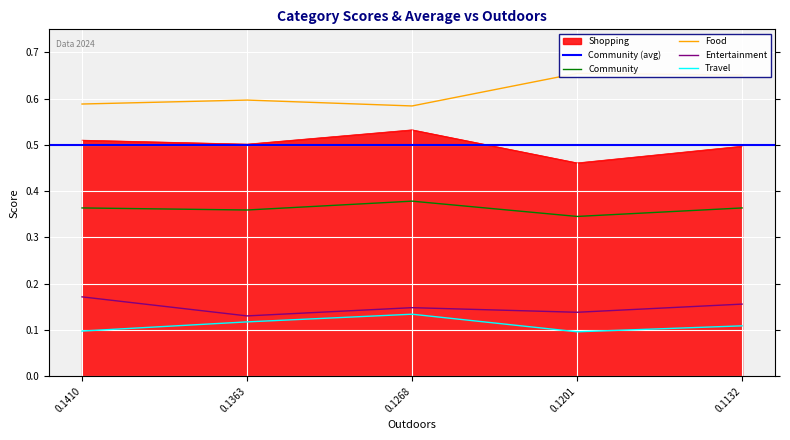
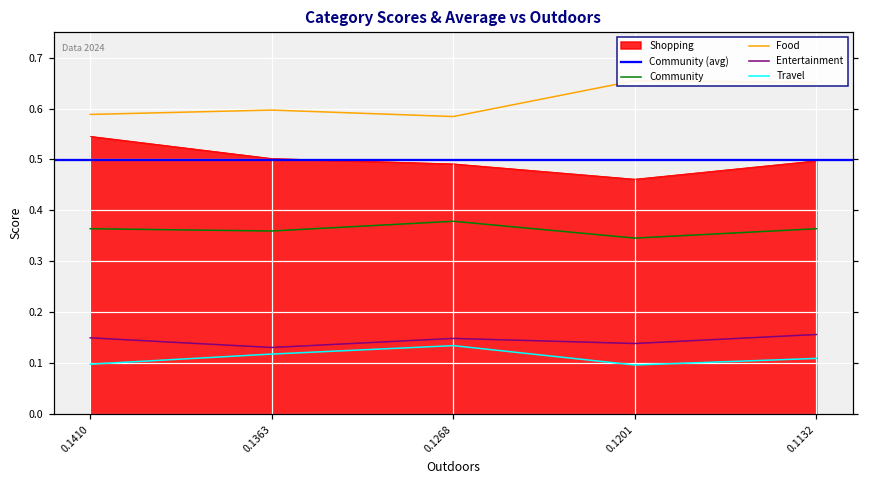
  {
    "Shopping": {
-     "0.1410": 0.51,
+     "0.1410": 0.55,
      "0.1363": 0.50,
-     "0.1268": 0.53,
+     "0.1268": 0.49,
      "0.1201": 0.46,
      "0.1132": 0.50
    },
    "Community": {
      "0.1410": 0.36,
      "0.1363": 0.36,
      "0.1268": 0.38,
      "0.1201": 0.35,
      "0.1132": 0.36
    },
    "Food": {
      "0.1410": 0.59,
      "0.1363": 0.60,
      "0.1268": 0.58
    },
    "Entertainment": {
-     "0.1410": 0.17,
+     "0.1410": 0.15,
      "0.1363": 0.13,
      "0.1268": 0.15,
      "0.1201": 0.14,
      "0.1132": 0.16
    },
    "Travel": {
      "0.1410": 0.10,
      "0.1363": 0.12,
      "0.1268": 0.13,
      "0.1201": 0.10,
      "0.1132": 0.11
    }
  }
